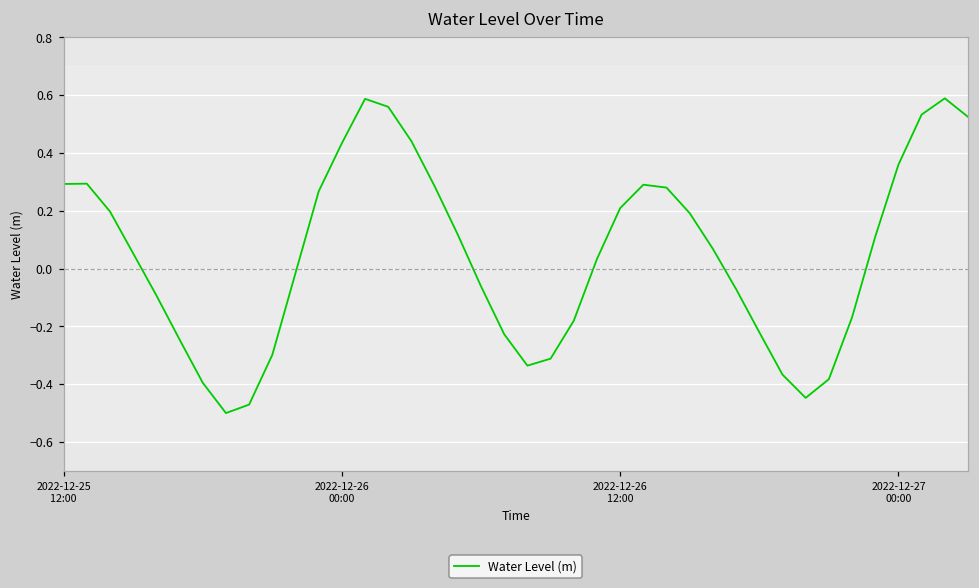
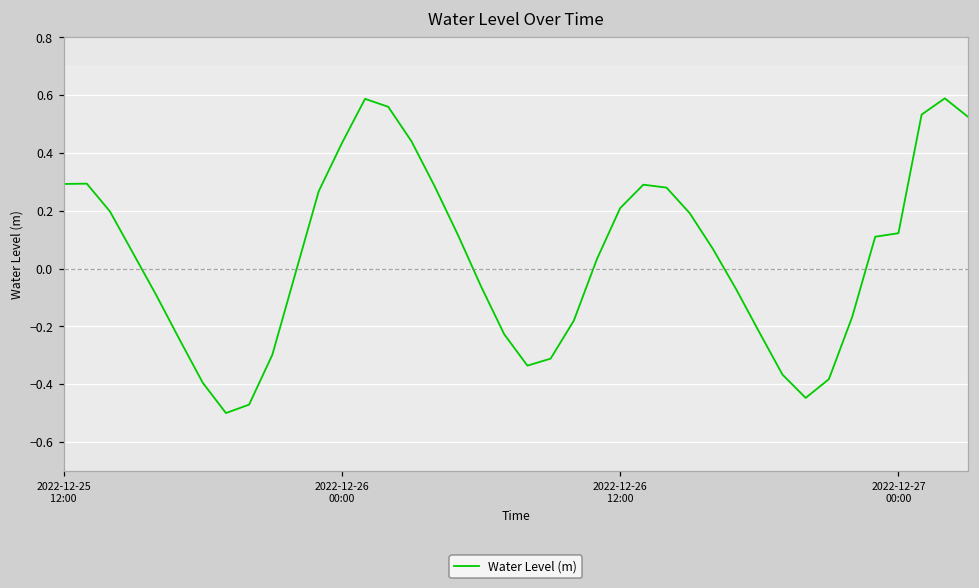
  {
    "2022-12-25 12:00": 0.29,
    "2022-12-26 00:00": 0.43,
    "2022-12-26 12:00": 0.21,
-   "2022-12-27 00:00": 0.36
+   "2022-12-27 00:00": 0.12
  }
